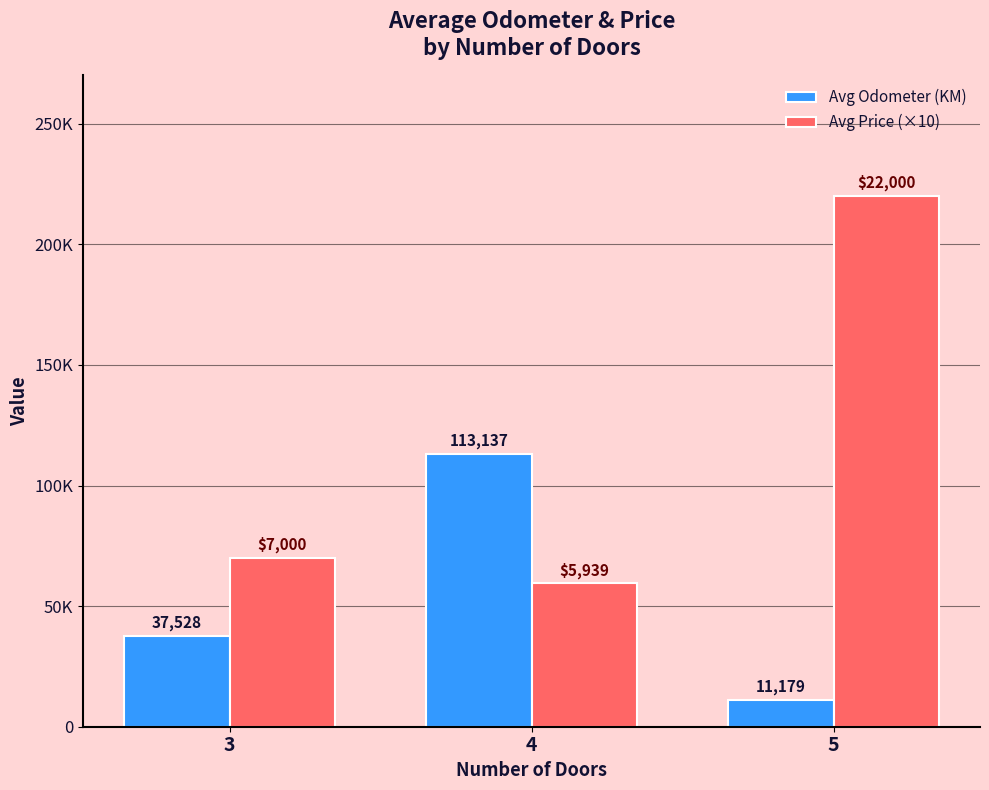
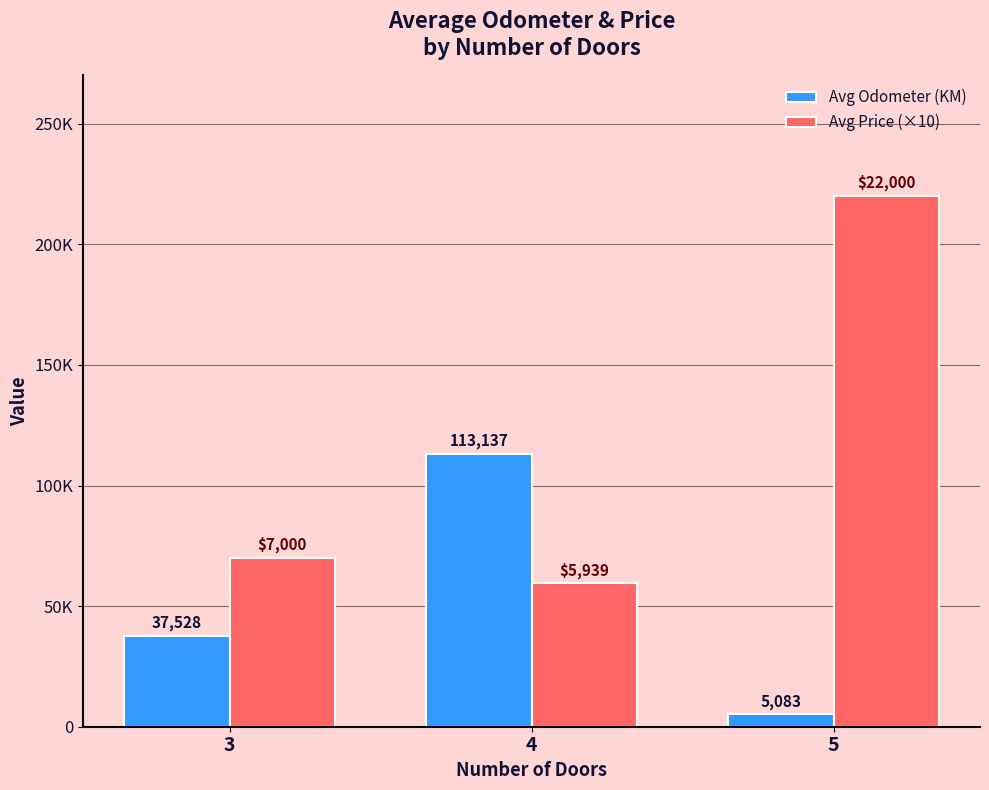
  {
    "Avg Odometer (KM)": {
      "3": "37,528",
      "4": "113,137",
-     "5": "11,179"
+     "5": "5,083"
    }
  }
